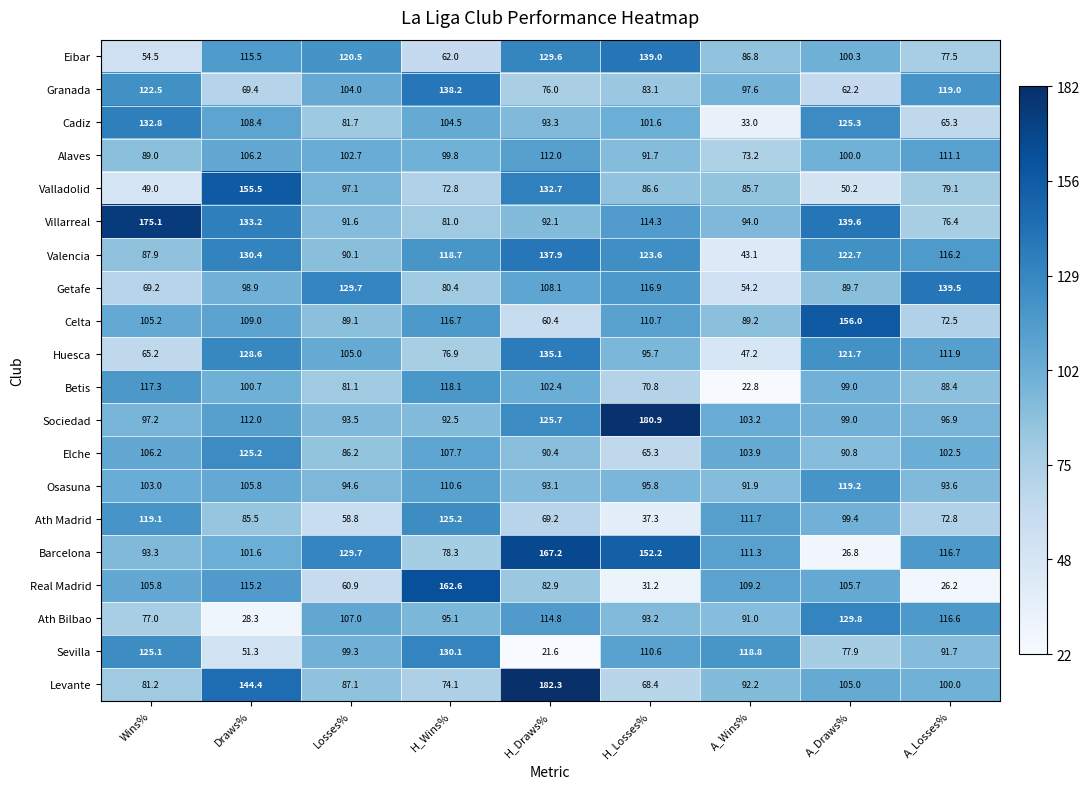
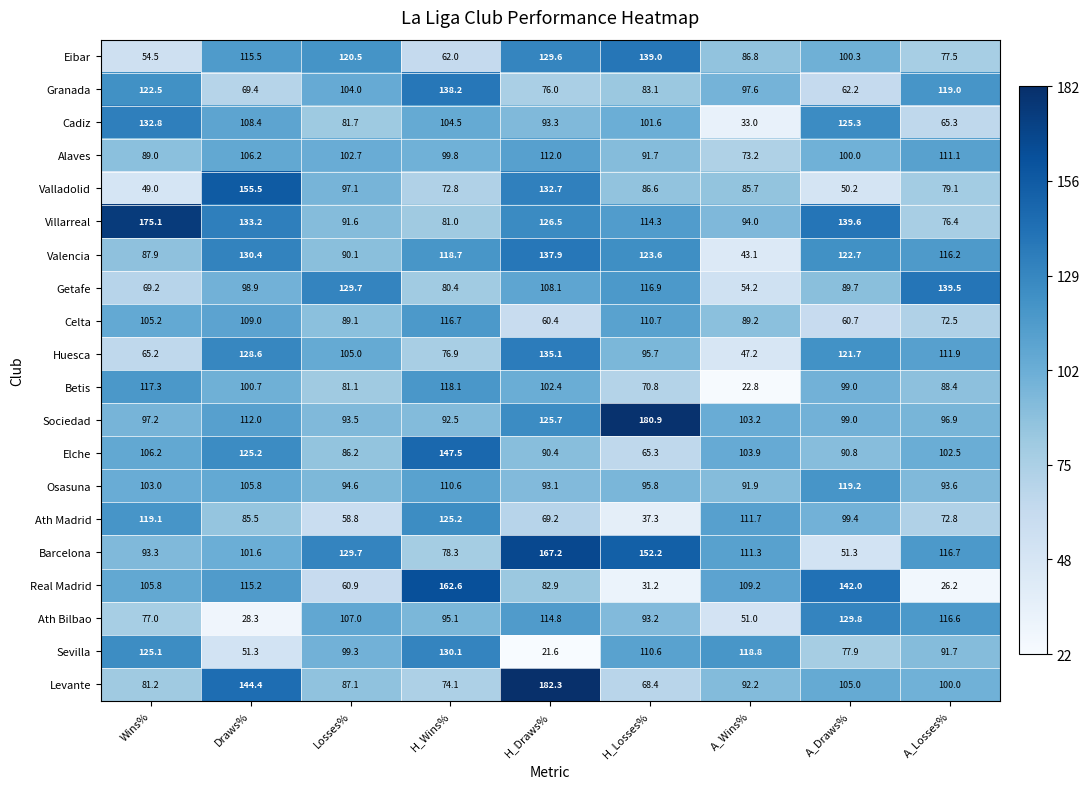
  {
    "Eibar": {
      "Wins%": 54.5,
      "Draws%": 115.5,
      "Losses%": 120.5,
      "H_Wins%": 62.0,
      "H_Draws%": 129.6,
      "H_Losses%": 139.0,
      "A_Wins%": 86.8,
      "A_Draws%": 100.3,
      "A_Losses%": 77.5
    },
    "Granada": {
      "Wins%": 122.5,
      "Draws%": 69.4,
      "Losses%": 104.0,
      "H_Wins%": 138.2,
      "H_Draws%": 76.0,
      "H_Losses%": 83.1,
      "A_Wins%": 97.6,
      "A_Draws%": 62.2,
      "A_Losses%": 119.0
    },
    "Cadiz": {
      "Wins%": 132.8,
      "Draws%": 108.4,
      "Losses%": 81.7,
      "H_Wins%": 104.5,
      "H_Draws%": 93.3,
      "H_Losses%": 101.6,
      "A_Wins%": 33.0,
      "A_Draws%": 125.3,
      "A_Losses%": 65.3
    },
    "Alaves": {
      "Wins%": 89.0,
      "Draws%": 106.2,
      "Losses%": 102.7,
      "H_Wins%": 99.8,
      "H_Draws%": 112.0,
      "H_Losses%": 91.7,
      "A_Wins%": 73.2,
      "A_Draws%": 100.0,
      "A_Losses%": 111.1
    },
    "Valladolid": {
      "Wins%": 49.0,
      "Draws%": 155.5,
      "Losses%": 97.1,
      "H_Wins%": 72.8,
      "H_Draws%": 132.7,
      "H_Losses%": 86.6,
      "A_Wins%": 85.7,
      "A_Draws%": 50.2,
      "A_Losses%": 79.1
    },
    "Villarreal": {
      "Wins%": 175.1,
      "Draws%": 133.2,
      "Losses%": 91.6,
      "H_Wins%": 81.0,
-     "H_Draws%": 92.1,
+     "H_Draws%": 126.5,
      "H_Losses%": 114.3,
      "A_Wins%": 94.0,
      "A_Draws%": 139.6,
      "A_Losses%": 76.4
    },
    "Valencia": {
      "Wins%": 87.9,
      "Draws%": 130.4,
      "Losses%": 90.1,
      "H_Wins%": 118.7,
      "H_Draws%": 137.9,
      "H_Losses%": 123.6,
      "A_Wins%": 43.1,
      "A_Draws%": 122.7,
      "A_Losses%": 116.2
    },
    "Getafe": {
      "Wins%": 69.2,
      "Draws%": 98.9,
      "Losses%": 129.7,
      "H_Wins%": 80.4,
      "H_Draws%": 108.1,
      "H_Losses%": 116.9,
      "A_Wins%": 54.2,
      "A_Draws%": 89.7,
      "A_Losses%": 139.5
    },
    "Celta": {
      "Wins%": 105.2,
      "Draws%": 109.0,
      "Losses%": 89.1,
      "H_Wins%": 116.7,
      "H_Draws%": 60.4,
      "H_Losses%": 110.7,
      "A_Wins%": 89.2,
-     "A_Draws%": 156.0,
+     "A_Draws%": 60.7,
      "A_Losses%": 72.5
    },
    "Huesca": {
      "Wins%": 65.2,
      "Draws%": 128.6,
      "Losses%": 105.0,
      "H_Wins%": 76.9,
      "H_Draws%": 135.1,
      "H_Losses%": 95.7,
      "A_Wins%": 47.2,
      "A_Draws%": 121.7,
      "A_Losses%": 111.9
    },
    "Betis": {
      "Wins%": 117.3,
      "Draws%": 100.7,
      "Losses%": 81.1,
      "H_Wins%": 118.1,
      "H_Draws%": 102.4,
      "H_Losses%": 70.8,
      "A_Wins%": 22.8,
      "A_Draws%": 99.0,
      "A_Losses%": 88.4
    },
    "Sociedad": {
      "Wins%": 97.2,
      "Draws%": 112.0,
      "Losses%": 93.5,
      "H_Wins%": 92.5,
      "H_Draws%": 125.7,
      "H_Losses%": 180.9,
      "A_Wins%": 103.2,
      "A_Draws%": 99.0,
      "A_Losses%": 96.9
    },
    "Elche": {
      "Wins%": 106.2,
      "Draws%": 125.2,
      "Losses%": 86.2,
-     "H_Wins%": 107.7,
+     "H_Wins%": 147.5,
      "H_Draws%": 90.4,
      "H_Losses%": 65.3,
      "A_Wins%": 103.9,
      "A_Draws%": 90.8,
      "A_Losses%": 102.5
    },
    "Osasuna": {
      "Wins%": 103.0,
      "Draws%": 105.8,
      "Losses%": 94.6,
      "H_Wins%": 110.6,
      "H_Draws%": 93.1,
      "H_Losses%": 95.8,
      "A_Wins%": 91.9,
      "A_Draws%": 119.2,
      "A_Losses%": 93.6
    },
    "Ath Madrid": {
      "Wins%": 119.1,
      "Draws%": 85.5,
      "Losses%": 58.8,
      "H_Wins%": 125.2,
      "H_Draws%": 69.2,
      "H_Losses%": 37.3,
      "A_Wins%": 111.7,
      "A_Draws%": 99.4,
      "A_Losses%": 72.8
    },
    "Barcelona": {
      "Wins%": 93.3,
      "Draws%": 101.6,
      "Losses%": 129.7,
      "H_Wins%": 78.3,
      "H_Draws%": 167.2,
      "H_Losses%": 152.2,
      "A_Wins%": 111.3,
-     "A_Draws%": 26.8,
+     "A_Draws%": 51.3,
      "A_Losses%": 116.7
    },
    "Real Madrid": {
      "Wins%": 105.8,
      "Draws%": 115.2,
      "Losses%": 60.9,
      "H_Wins%": 162.6,
      "H_Draws%": 82.9,
      "H_Losses%": 31.2,
      "A_Wins%": 109.2,
-     "A_Draws%": 105.7,
+     "A_Draws%": 142.0,
      "A_Losses%": 26.2
    },
    "Ath Bilbao": {
      "Wins%": 77.0,
      "Draws%": 28.3,
      "Losses%": 107.0,
      "H_Wins%": 95.1,
      "H_Draws%": 114.8,
      "H_Losses%": 93.2,
-     "A_Wins%": 91.0,
+     "A_Wins%": 51.0,
      "A_Draws%": 129.8,
      "A_Losses%": 116.6
    },
    "Sevilla": {
      "Wins%": 125.1,
      "Draws%": 51.3,
      "Losses%": 99.3,
      "H_Wins%": 130.1,
      "H_Draws%": 21.6,
      "H_Losses%": 110.6,
      "A_Wins%": 118.8,
      "A_Draws%": 77.9,
      "A_Losses%": 91.7
    },
    "Levante": {
      "Wins%": 81.2,
      "Draws%": 144.4,
      "Losses%": 87.1,
      "H_Wins%": 74.1,
      "H_Draws%": 182.3,
      "H_Losses%": 68.4,
      "A_Wins%": 92.2,
      "A_Draws%": 105.0,
      "A_Losses%": 100.0
    }
  }
